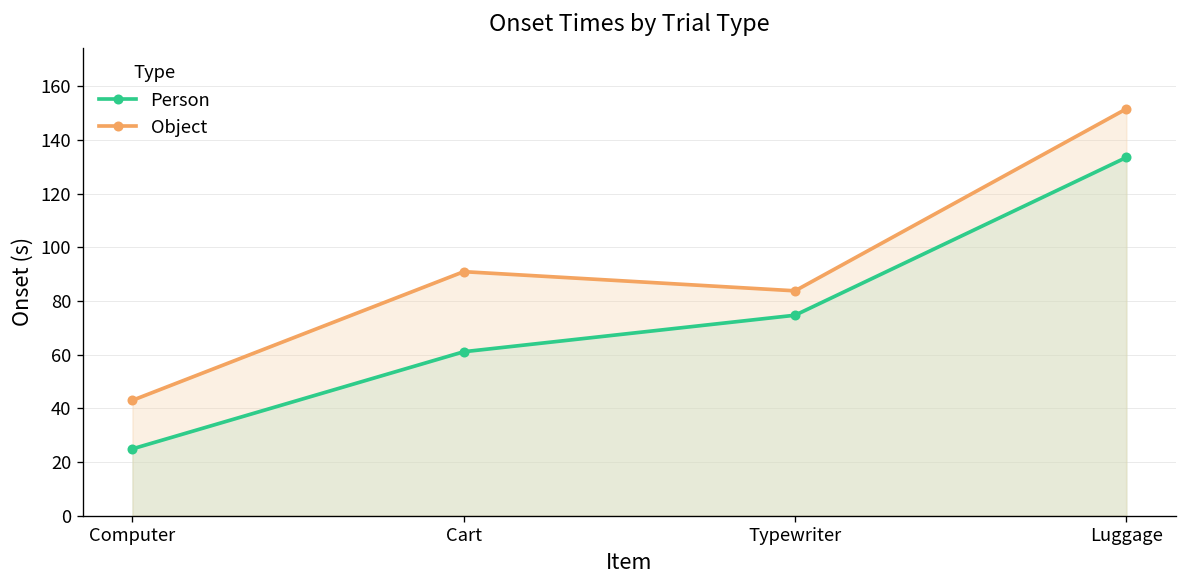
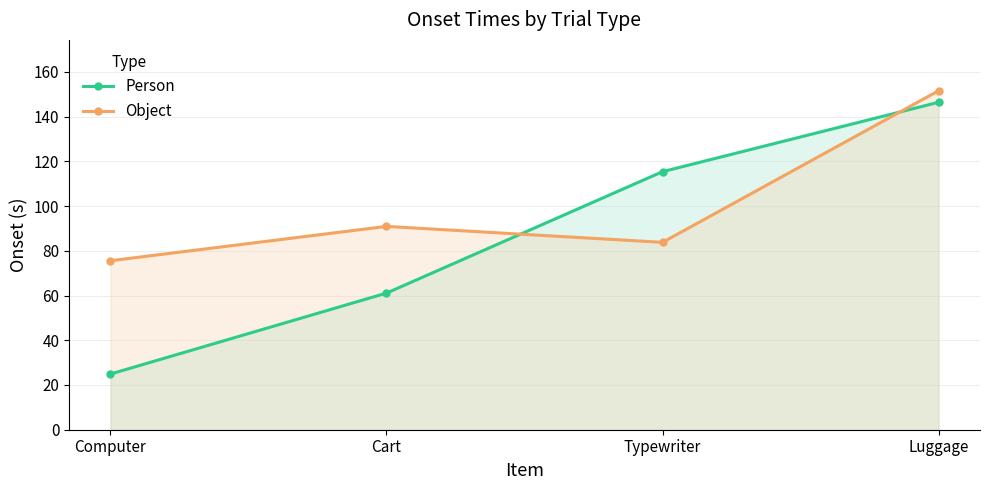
  {
    "Person": {
      "Computer": 25,
      "Cart": 61,
-     "Typewriter": 75,
-     "Luggage": 133
+     "Typewriter": 115,
+     "Luggage": 146
    },
    "Object": {
-     "Computer": 43,
+     "Computer": 76,
      "Cart": 91,
      "Typewriter": 84,
      "Luggage": 152
    }
  }
